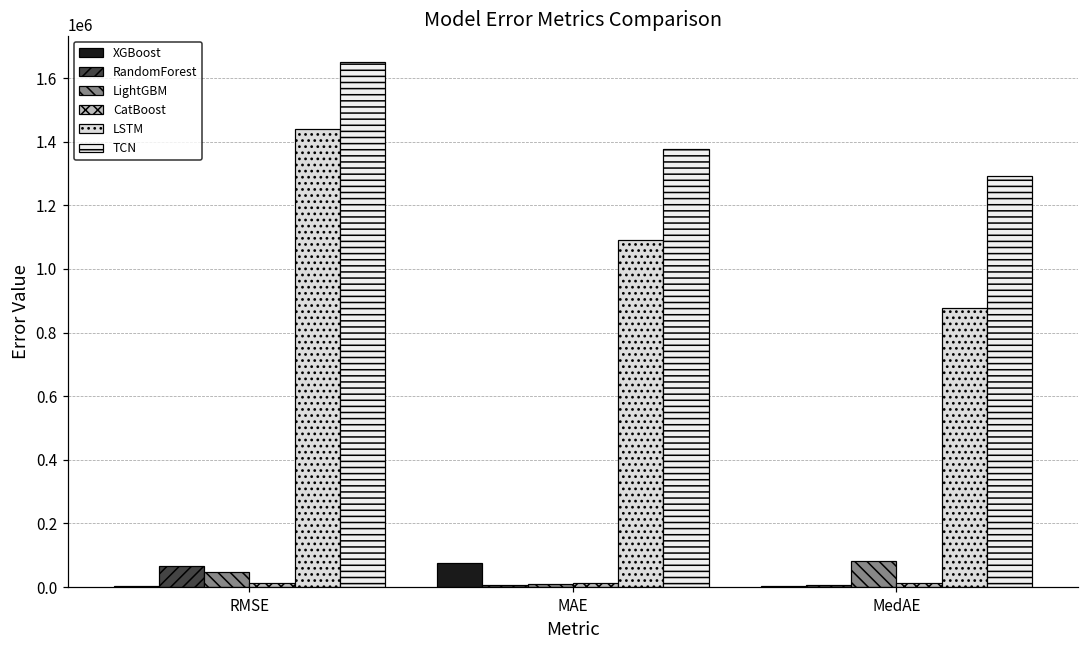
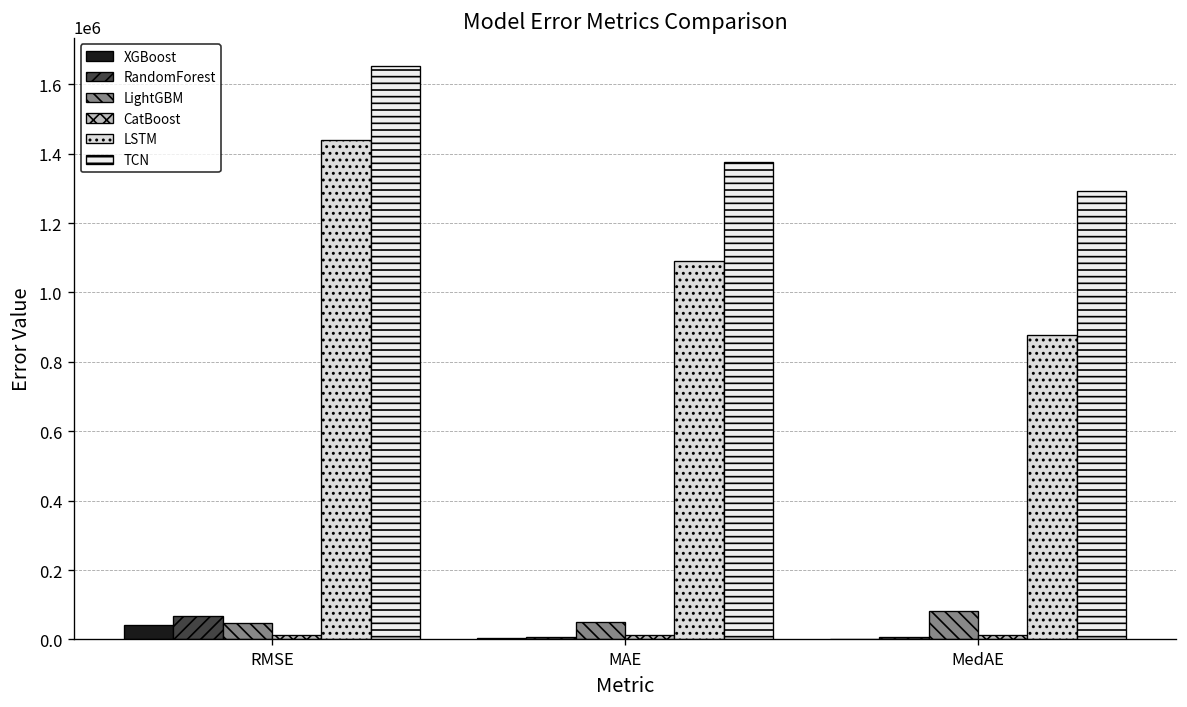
  {
    "XGBoost": {
-     "RMSE": 0,
-     "MAE": 80000
+     "RMSE": 40000,
+     "MAE": 0
    },
    "RandomForest": {
      "RMSE": 70000
    },
    "LightGBM": {
      "RMSE": 50000,
-     "MAE": 10000,
+     "MAE": 50000,
      "MedAE": 80000
    }
  }
